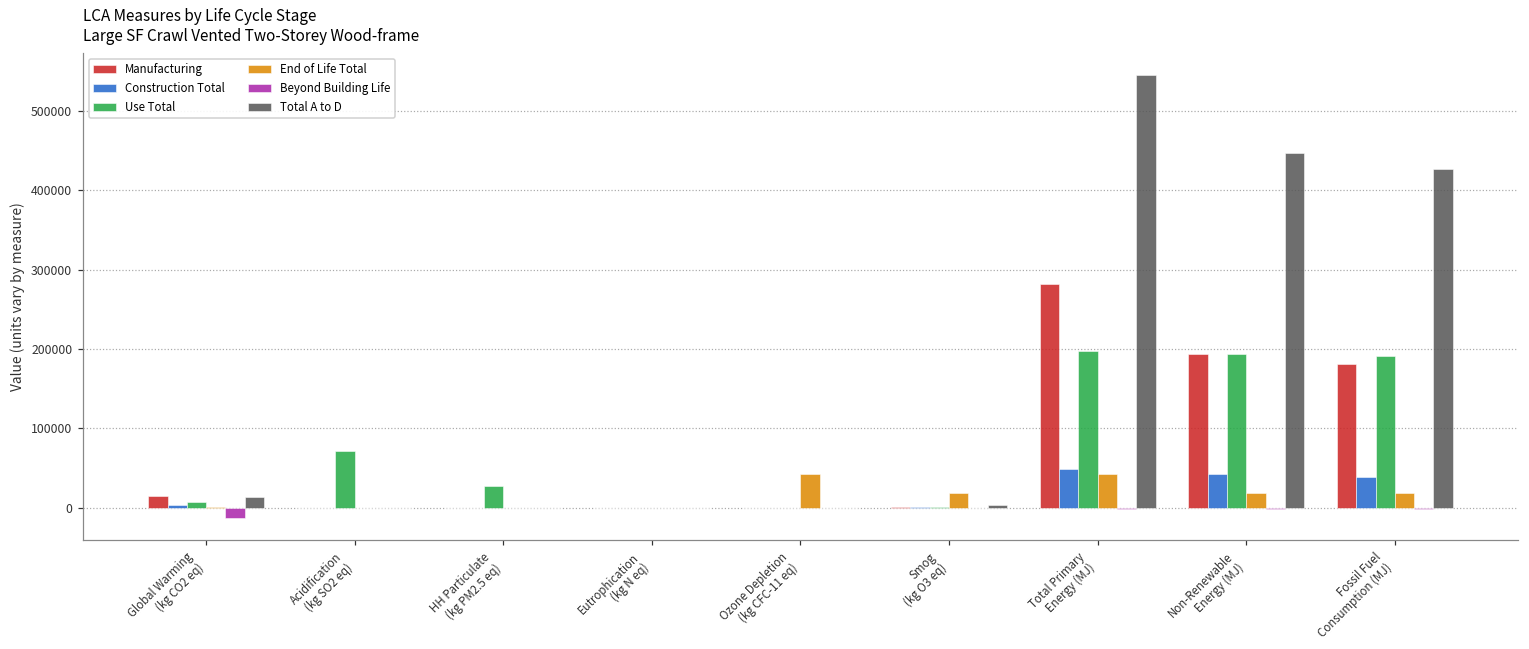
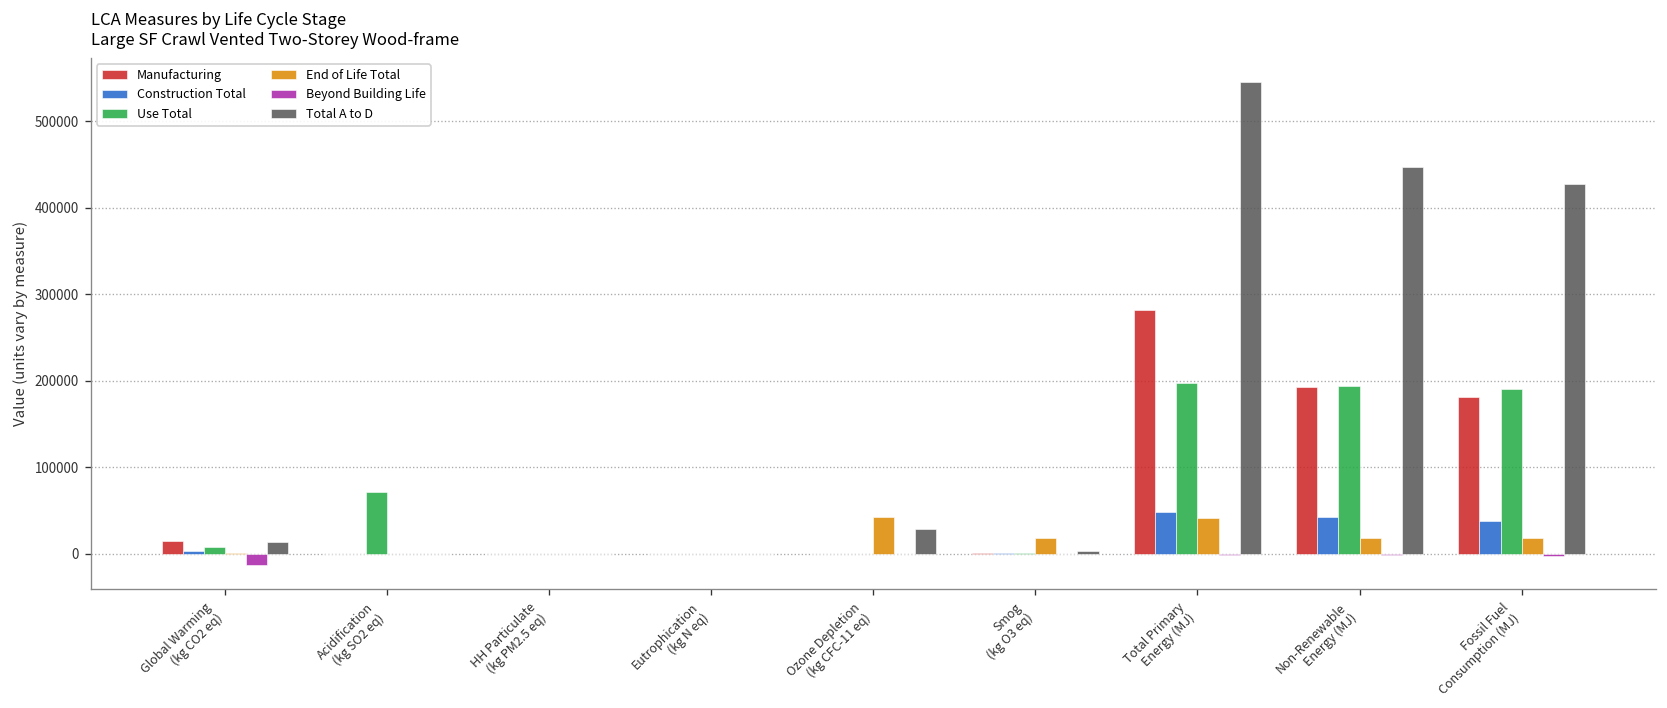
  {
    "Manufacturing": {
      "Global Warming (kg CO2 eq)": 10000,
      "Total Primary Energy (MJ)": 280000,
      "Non-Renewable Energy (MJ)": 190000,
      "Fossil Fuel Consumption (MJ)": 180000
    },
    "Construction Total": {
      "Total Primary Energy (MJ)": 50000,
      "Non-Renewable Energy (MJ)": 40000,
      "Fossil Fuel Consumption (MJ)": 40000
    },
    "Use Total": {
      "Global Warming (kg CO2 eq)": 10000,
      "Acidification (kg SO2 eq)": 70000,
-     "HH Particulate (kg PM2.5 eq)": 30000,
+     "HH Particulate (kg PM2.5 eq)": 0,
      "Total Primary Energy (MJ)": 200000,
      "Non-Renewable Energy (MJ)": 190000,
      "Fossil Fuel Consumption (MJ)": 190000
    },
    "End of Life Total": {
      "Ozone Depletion (kg CFC-11 eq)": 40000,
      "Smog (kg O3 eq)": 20000,
      "Total Primary Energy (MJ)": 40000,
      "Non-Renewable Energy (MJ)": 20000,
      "Fossil Fuel Consumption (MJ)": 20000
    },
    "Beyond Building Life": {
      "Global Warming (kg CO2 eq)": -10000,
      "Ozone Depletion (kg CFC-11 eq)": 0
    },
    "Total A to D": {
      "Global Warming (kg CO2 eq)": 10000,
-     "Ozone Depletion (kg CFC-11 eq)": 0,
+     "Ozone Depletion (kg CFC-11 eq)": 30000,
      "Smog (kg O3 eq)": 0,
      "Total Primary Energy (MJ)": 540000,
      "Non-Renewable Energy (MJ)": 450000,
      "Fossil Fuel Consumption (MJ)": 430000
    }
  }
